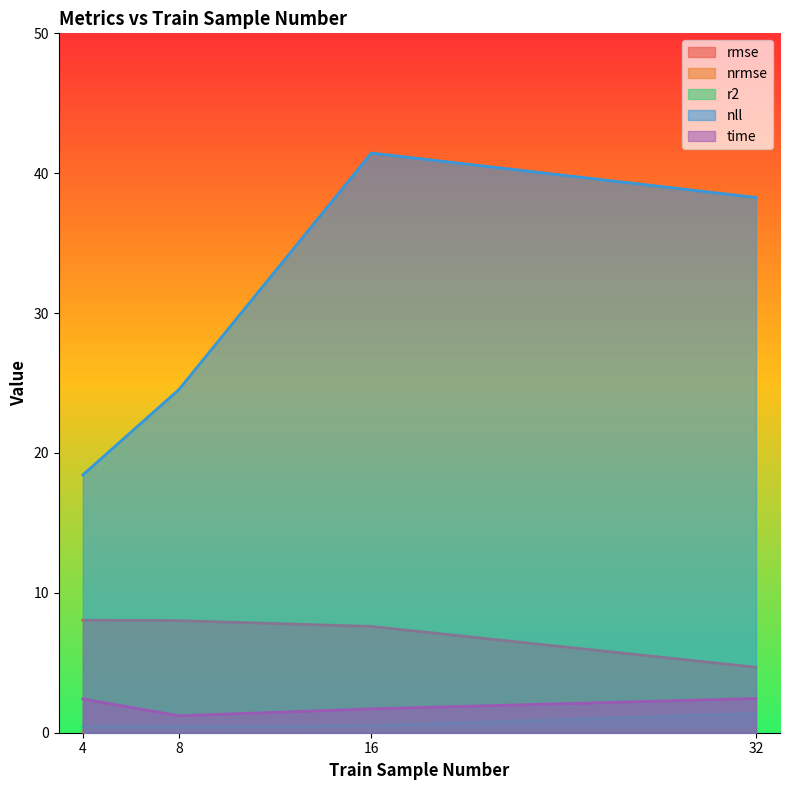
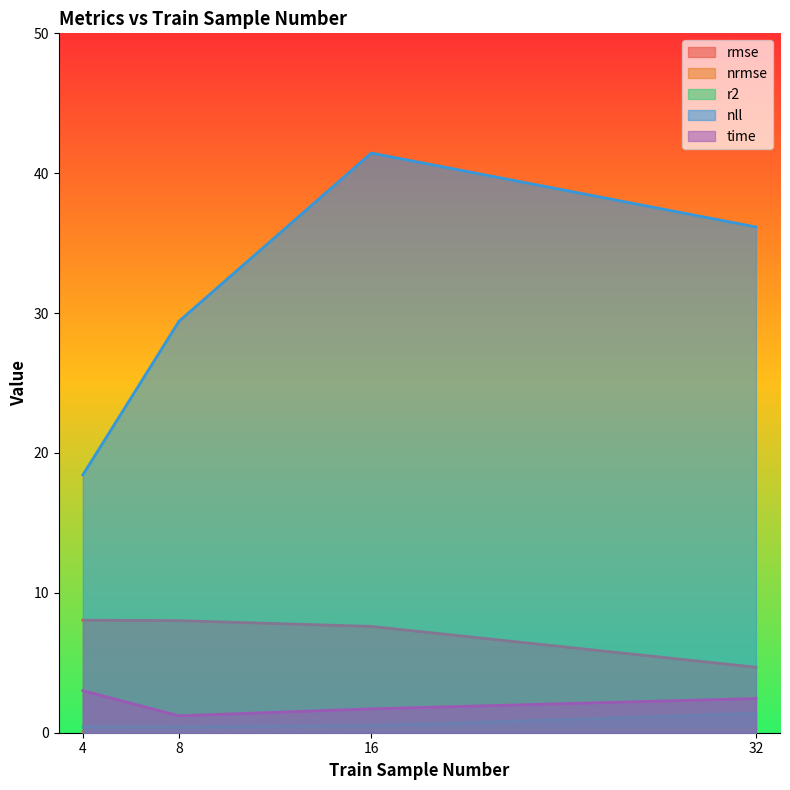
  {
    "r2": {
      "4": 0.4,
      "8": 0.4,
      "16": 0.5,
      "32": 1.4
    },
    "nll": {
      "4": 18.4,
-     "8": 24.5,
+     "8": 29.4,
      "16": 41.4,
-     "32": 38.3
+     "32": 36.2
    },
    "time": {
-     "4": 2.4,
+     "4": 3.0,
      "8": 1.2,
      "16": 1.7,
      "32": 2.4
    }
  }
